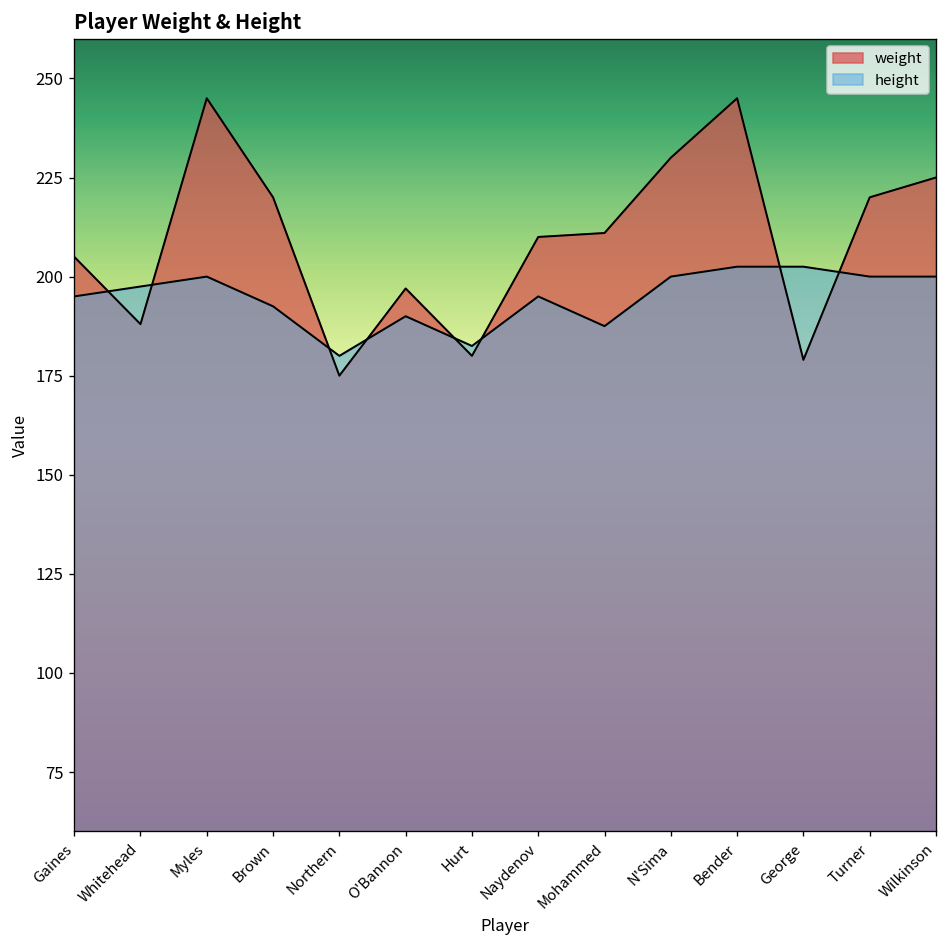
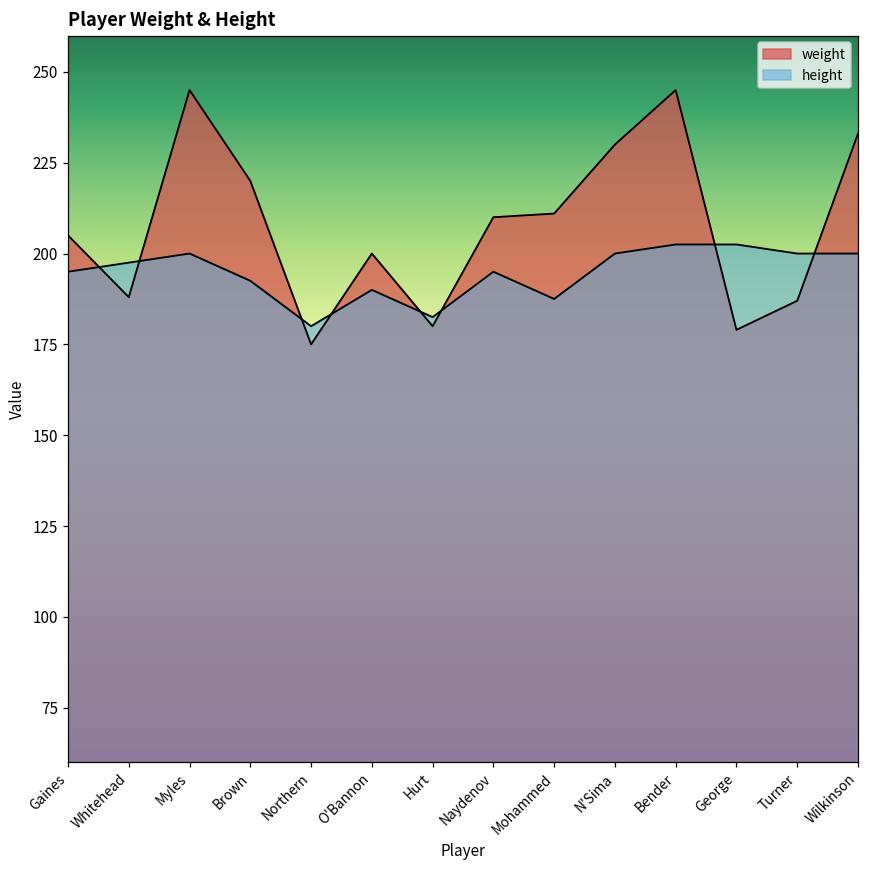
  {
    "weight": {
      "Gaines": 205,
      "Whitehead": 188,
      "Myles": 245,
      "Brown": 220,
      "Northern": 175,
-     "O'Bannon": 197,
+     "O'Bannon": 200,
      "Hurt": 180,
      "Naydenov": 210,
      "Mohammed": 211,
      "N'Sima": 230,
      "Bender": 245,
      "George": 179,
-     "Turner": 220,
-     "Wilkinson": 225
+     "Turner": 187,
+     "Wilkinson": 233
    },
    "height": {
      "Gaines": 195,
      "Whitehead": 198,
      "Myles": 200,
      "Brown": 193,
      "Northern": 180,
      "O'Bannon": 190,
      "Hurt": 183,
      "Naydenov": 195,
      "Mohammed": 188,
      "N'Sima": 200,
      "Bender": 203,
      "George": 203,
      "Turner": 200,
      "Wilkinson": 200
    }
  }
